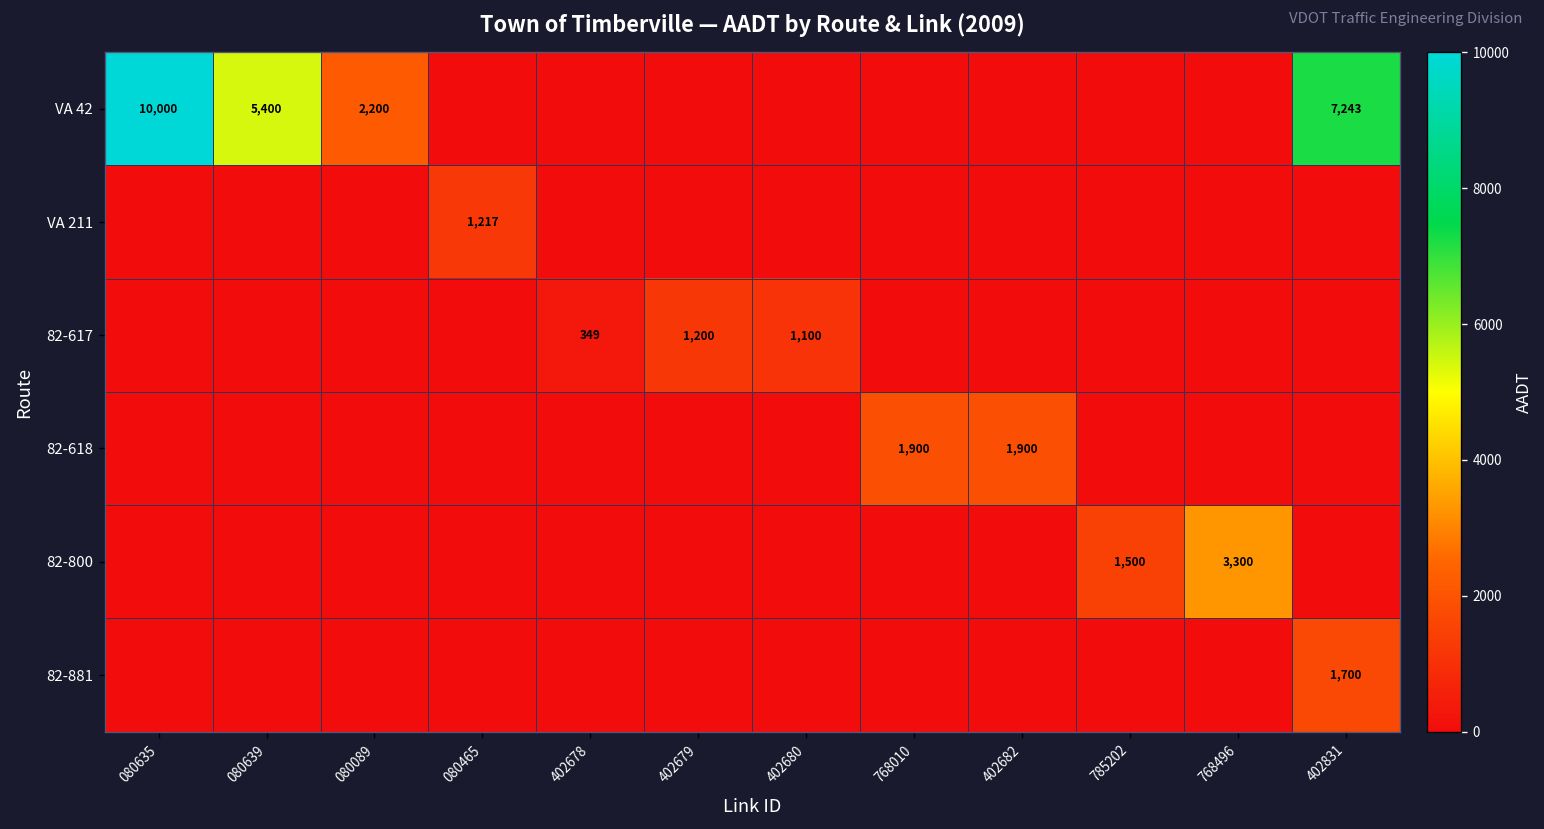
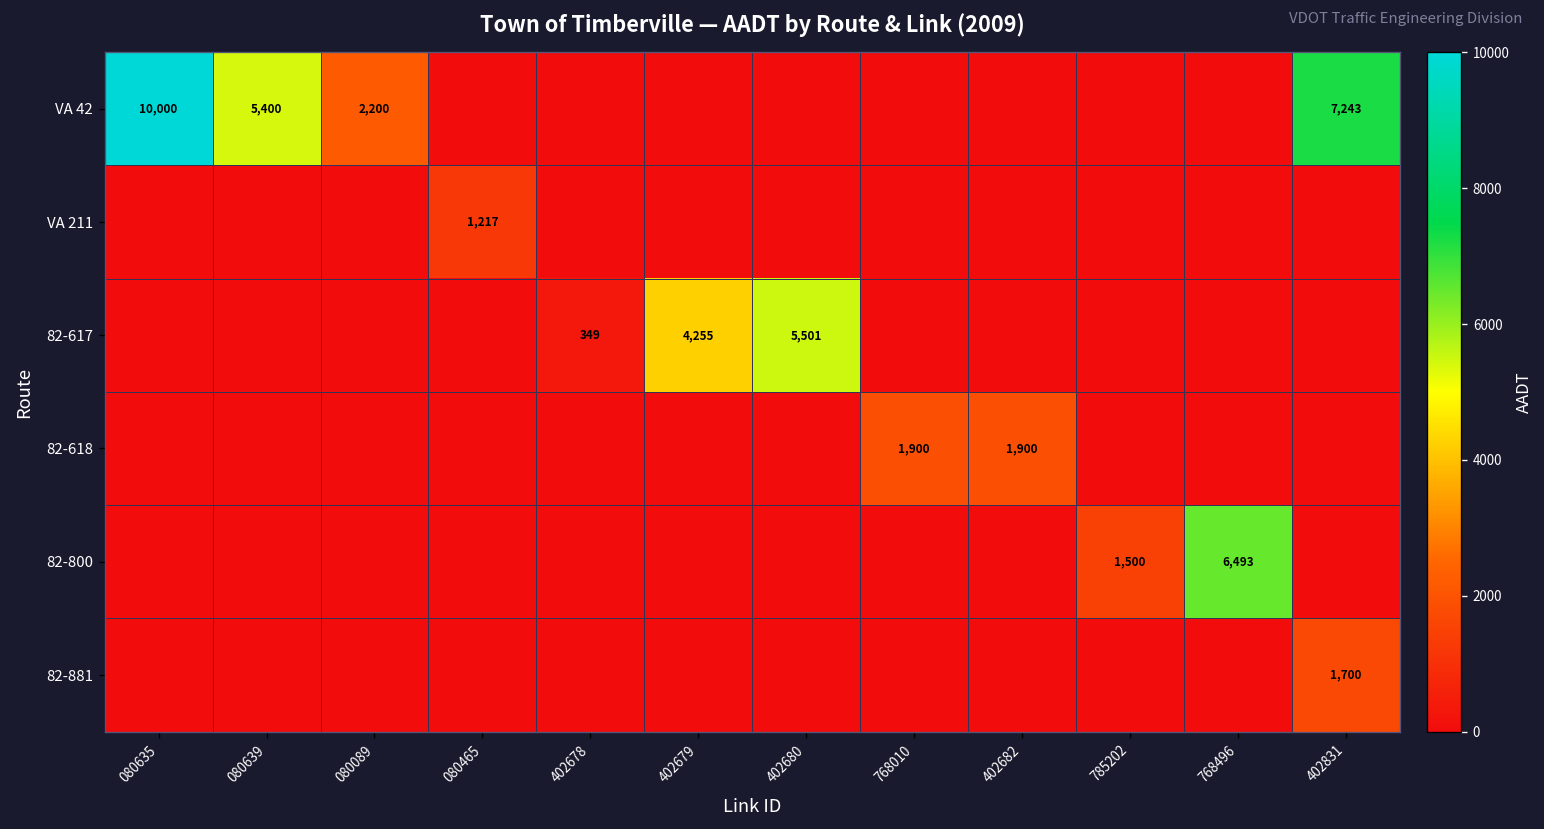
  {
    "VA 42": {
      "080635": "10,000",
      "080639": "5,400",
      "080089": "2,200",
      "402831": "7,243"
    },
    "VA 211": {
      "080465": "1,217"
    },
    "82-617": {
      "402678": "349",
-     "402679": "1,200",
-     "402680": "1,100"
+     "402679": "4,255",
+     "402680": "5,501"
    },
    "82-618": {
      "768010": "1,900",
      "402682": "1,900"
    },
    "82-800": {
      "785202": "1,500",
-     "768496": "3,300"
+     "768496": "6,493"
    },
    "82-881": {
      "402831": "1,700"
    }
  }
